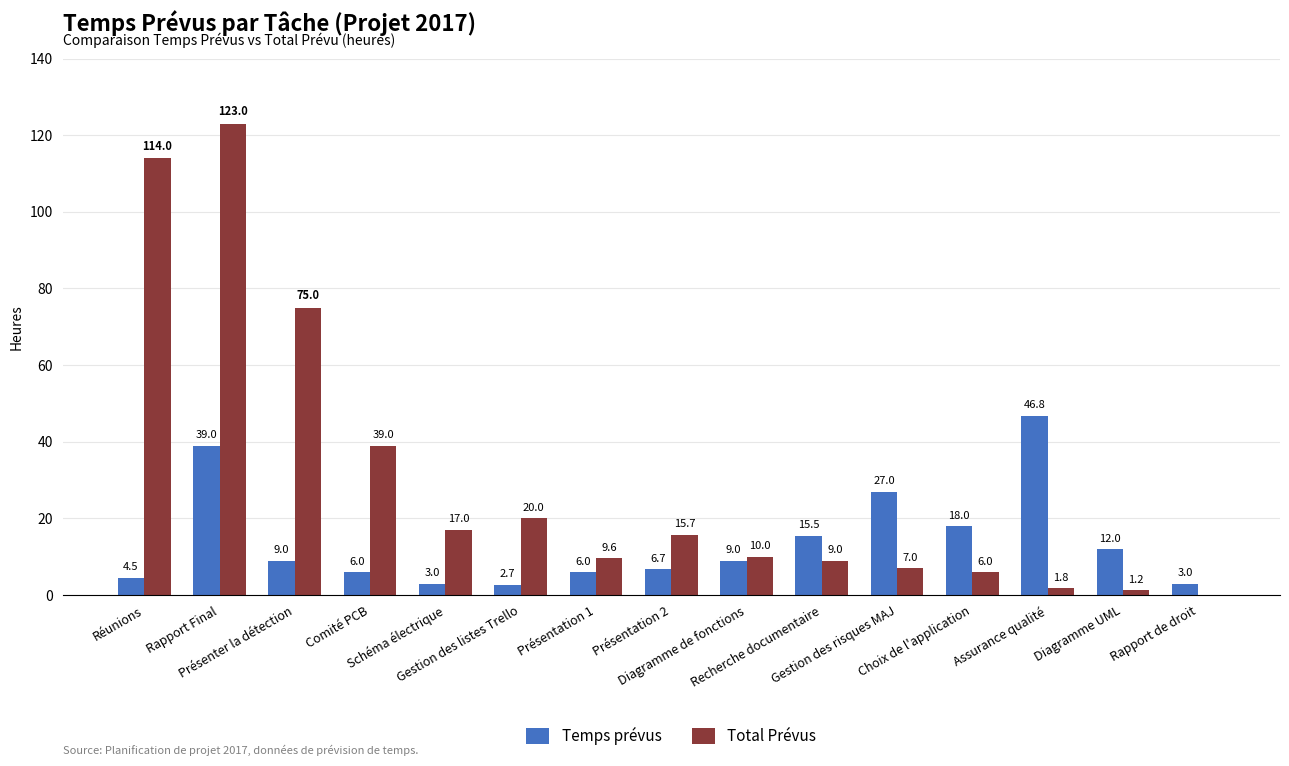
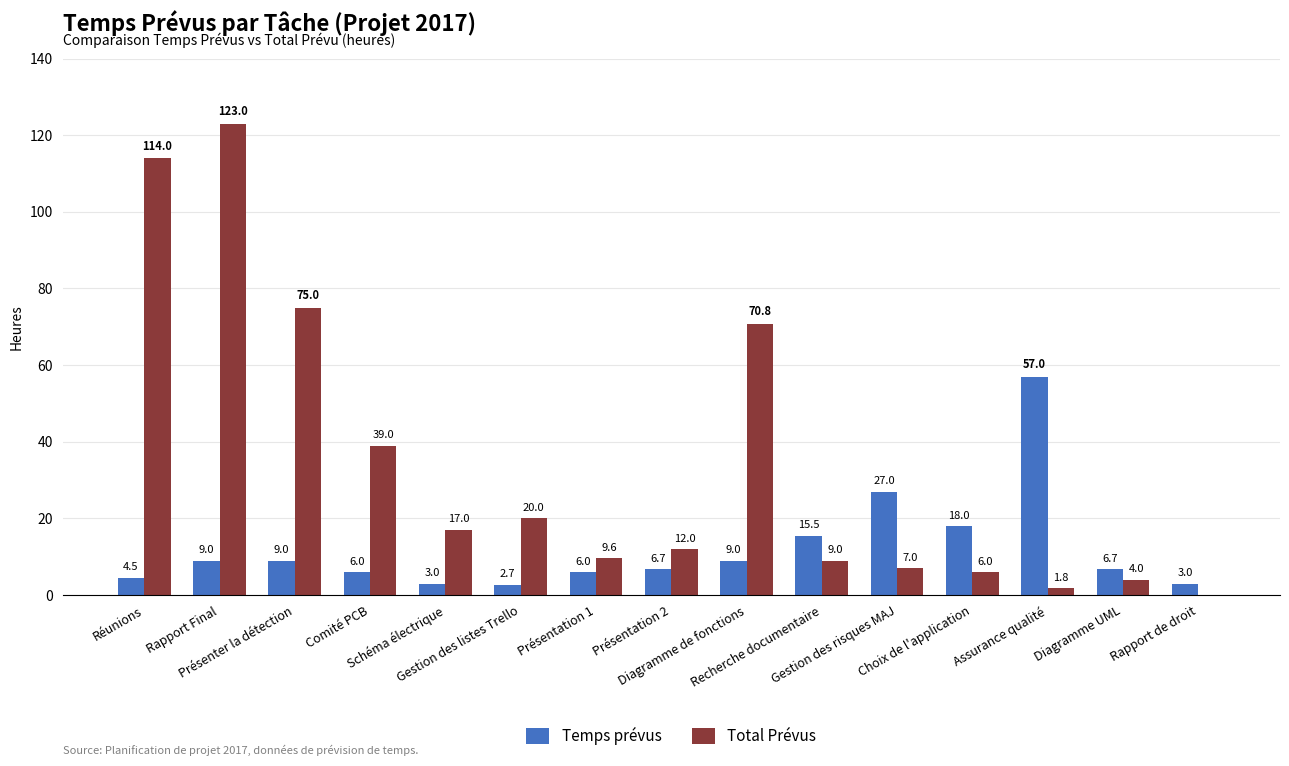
  {
    "Temps prévus": {
      "Réunions": 4.5,
-     "Rapport Final": 39.0,
+     "Rapport Final": 9.0,
      "Présenter la détection": 9.0,
      "Comité PCB": 6.0,
      "Schéma électrique": 3.0,
      "Gestion des listes Trello": 2.7,
      "Présentation 1": 6.0,
      "Présentation 2": 6.7,
      "Diagramme de fonctions": 9.0,
      "Recherche documentaire": 15.5,
      "Gestion des risques MAJ": 27.0,
      "Choix de l'application": 18.0,
-     "Assurance qualité": 46.8,
-     "Diagramme UML": 12.0,
+     "Assurance qualité": 57.0,
+     "Diagramme UML": 6.7,
      "Rapport de droit": 3.0
    },
    "Total Prévus": {
      "Réunions": 114.0,
      "Rapport Final": 123.0,
      "Présenter la détection": 75.0,
      "Comité PCB": 39.0,
      "Schéma électrique": 17.0,
      "Gestion des listes Trello": 20.0,
      "Présentation 1": 9.6,
-     "Présentation 2": 15.7,
-     "Diagramme de fonctions": 10.0,
+     "Présentation 2": 12.0,
+     "Diagramme de fonctions": 70.8,
      "Recherche documentaire": 9.0,
      "Gestion des risques MAJ": 7.0,
      "Choix de l'application": 6.0,
      "Assurance qualité": 1.8,
-     "Diagramme UML": 1.2
+     "Diagramme UML": 4.0
    }
  }
